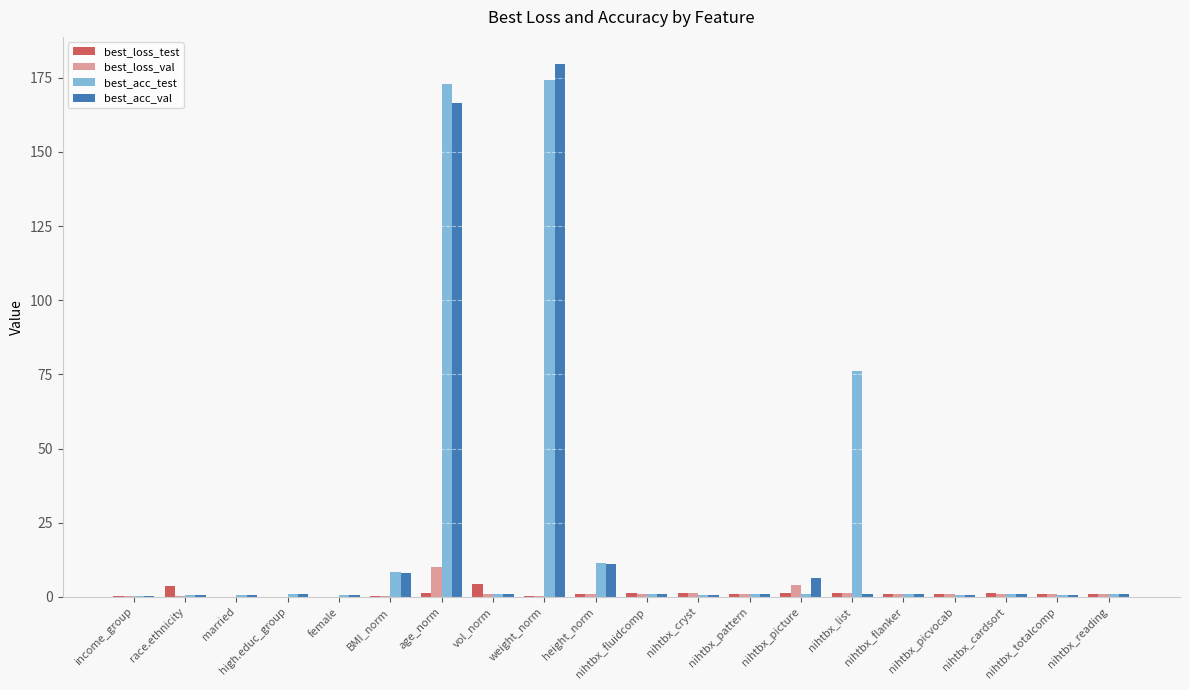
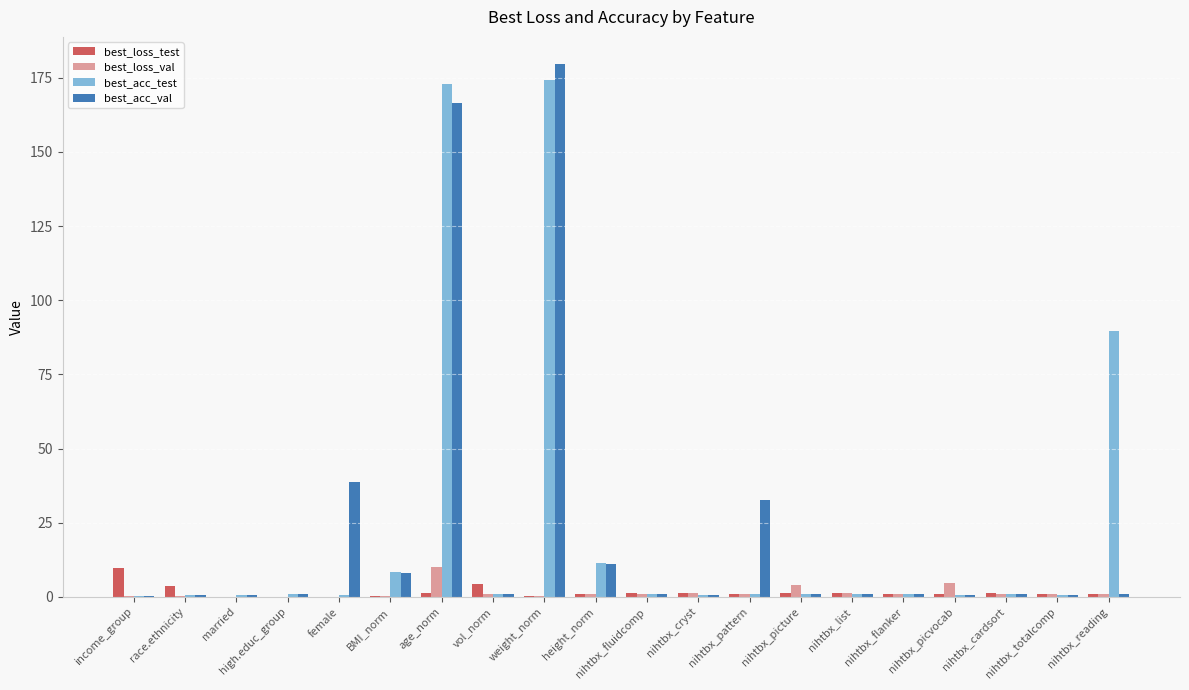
  {
    "best_loss_test": {
-     "income_group": 0,
+     "income_group": 10,
      "race.ethnicity": 4,
      "age_norm": 1,
      "vol_norm": 4,
      "height_norm": 1,
      "nihtbx_fluidcomp": 1,
      "nihtbx_cryst": 1,
      "nihtbx_pattern": 1,
      "nihtbx_picture": 1,
      "nihtbx_list": 1,
      "nihtbx_flanker": 1,
      "nihtbx_picvocab": 1,
      "nihtbx_cardsort": 1,
      "nihtbx_totalcomp": 1,
      "nihtbx_reading": 1
    },
    "best_loss_val": {
      "age_norm": 10,
      "vol_norm": 1,
      "height_norm": 1,
      "nihtbx_fluidcomp": 1,
      "nihtbx_cryst": 1,
      "nihtbx_pattern": 1,
      "nihtbx_picture": 4,
      "nihtbx_list": 1,
      "nihtbx_flanker": 1,
-     "nihtbx_picvocab": 1,
+     "nihtbx_picvocab": 5,
      "nihtbx_cardsort": 1,
      "nihtbx_totalcomp": 1,
      "nihtbx_reading": 1
    },
    "best_acc_test": {
      "high.educ_group": 1,
      "BMI_norm": 8,
      "age_norm": 173,
      "vol_norm": 1,
      "weight_norm": 174,
      "height_norm": 11,
      "nihtbx_fluidcomp": 1,
      "nihtbx_pattern": 1,
      "nihtbx_picture": 1,
-     "nihtbx_list": 76,
+     "nihtbx_list": 1,
      "nihtbx_flanker": 1,
      "nihtbx_cardsort": 1,
-     "nihtbx_reading": 1
+     "nihtbx_reading": 90
    },
    "best_acc_val": {
      "high.educ_group": 1,
-     "female": 1,
+     "female": 39,
      "BMI_norm": 8,
      "age_norm": 167,
      "vol_norm": 1,
      "weight_norm": 180,
      "height_norm": 11,
      "nihtbx_fluidcomp": 1,
-     "nihtbx_pattern": 1,
-     "nihtbx_picture": 7,
+     "nihtbx_pattern": 33,
+     "nihtbx_picture": 1,
      "nihtbx_list": 1,
      "nihtbx_flanker": 1,
      "nihtbx_cardsort": 1
    }
  }
